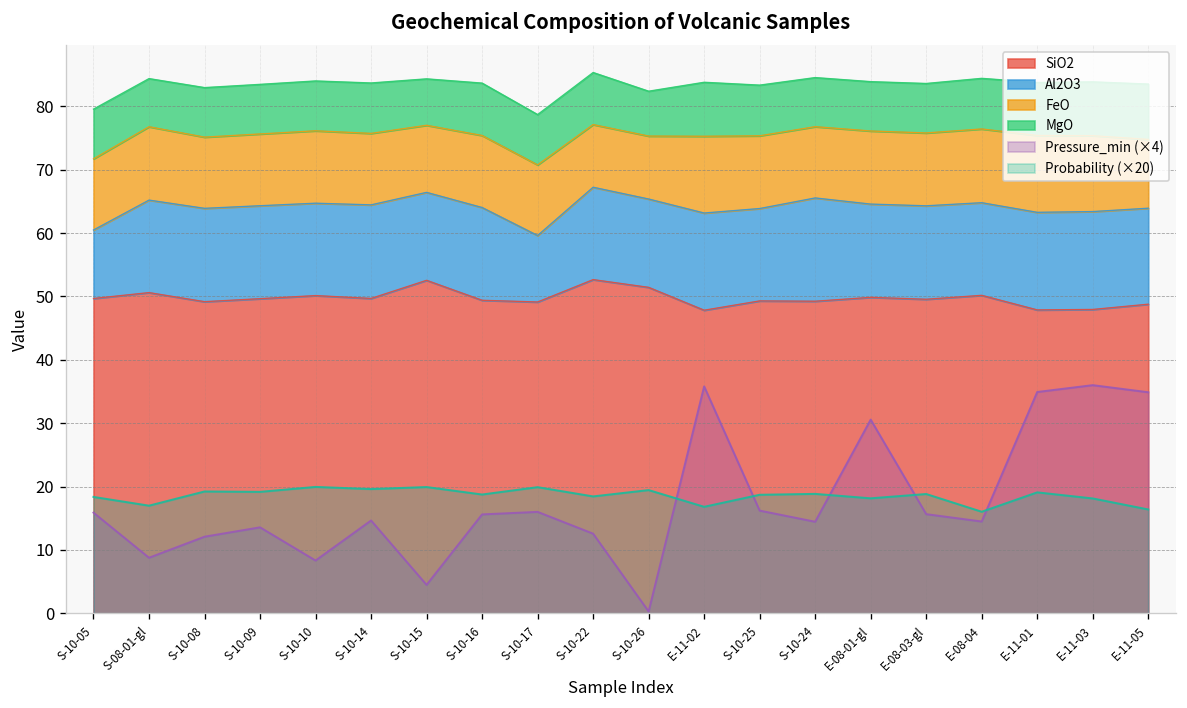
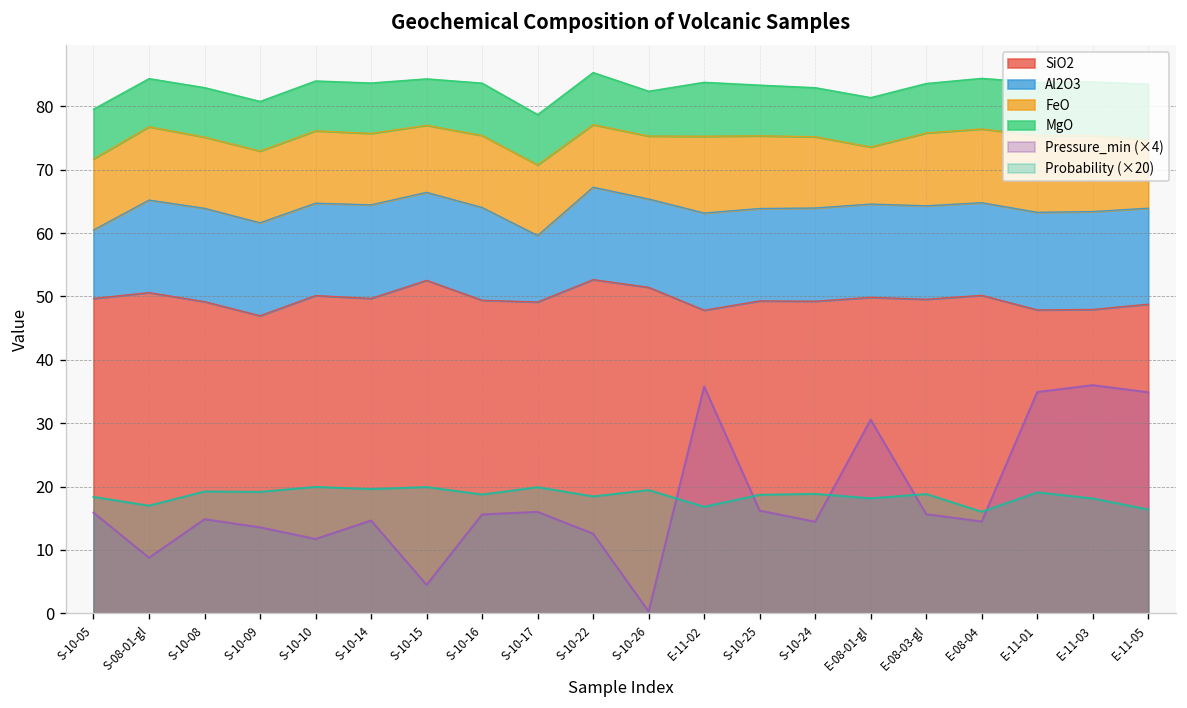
  {
    "SiO2": {
      "S-10-05": 50,
      "S-08-01-gl": 51,
      "S-10-08": 49,
-     "S-10-09": 50,
+     "S-10-09": 47,
      "S-10-10": 50,
      "S-10-14": 50,
      "S-10-15": 53,
      "S-10-16": 49,
      "S-10-17": 49,
      "S-10-22": 53,
      "S-10-26": 51,
      "E-11-02": 48,
      "S-10-25": 49,
      "S-10-24": 49,
      "E-08-01-gl": 50,
      "E-08-03-gl": 50,
      "E-08-04": 50,
      "E-11-01": 48,
      "E-11-03": 48,
      "E-11-05": 49
    },
    "Al2O3": {
      "S-10-05": 11,
      "S-08-01-gl": 15,
      "S-10-08": 15,
      "S-10-09": 15,
      "S-10-10": 15,
      "S-10-14": 15,
      "S-10-15": 14,
      "S-10-16": 15,
      "S-10-17": 10,
      "S-10-22": 15,
      "S-10-26": 14,
      "E-11-02": 15,
      "S-10-25": 15,
-     "S-10-24": 16,
+     "S-10-24": 15,
      "E-08-01-gl": 15,
      "E-08-03-gl": 15,
      "E-08-04": 15,
      "E-11-01": 15,
      "E-11-03": 15,
      "E-11-05": 15
    },
    "FeO": {
      "S-10-05": 11,
      "S-08-01-gl": 12,
      "S-10-08": 11,
      "S-10-09": 11,
      "S-10-10": 11,
      "S-10-14": 11,
      "S-10-15": 11,
      "S-10-16": 11,
      "S-10-17": 11,
      "S-10-22": 10,
      "S-10-26": 10,
      "E-11-02": 12,
      "S-10-25": 11,
      "S-10-24": 11,
-     "E-08-01-gl": 12,
+     "E-08-01-gl": 9,
      "E-08-03-gl": 12,
      "E-08-04": 12
    },
    "Pressure_min (×4)": {
      "S-10-05": 16,
      "S-08-01-gl": 9,
-     "S-10-08": 12,
+     "S-10-08": 15,
      "S-10-09": 14,
-     "S-10-10": 8,
+     "S-10-10": 12,
      "S-10-14": 15,
      "S-10-15": 4,
      "S-10-16": 16,
      "S-10-17": 16,
      "S-10-22": 13,
      "S-10-26": 0,
      "E-11-02": 36,
      "S-10-25": 16,
      "S-10-24": 14,
      "E-08-01-gl": 31,
      "E-08-03-gl": 16,
      "E-08-04": 14,
      "E-11-01": 35,
      "E-11-03": 36,
      "E-11-05": 35
    }
  }
